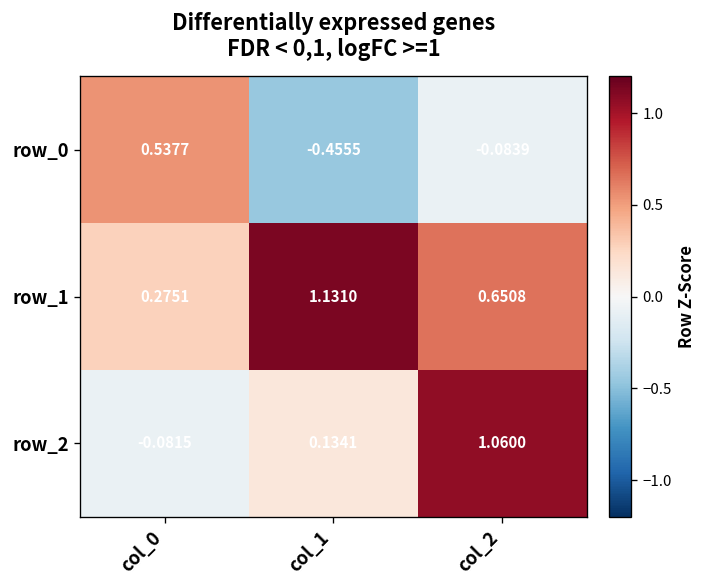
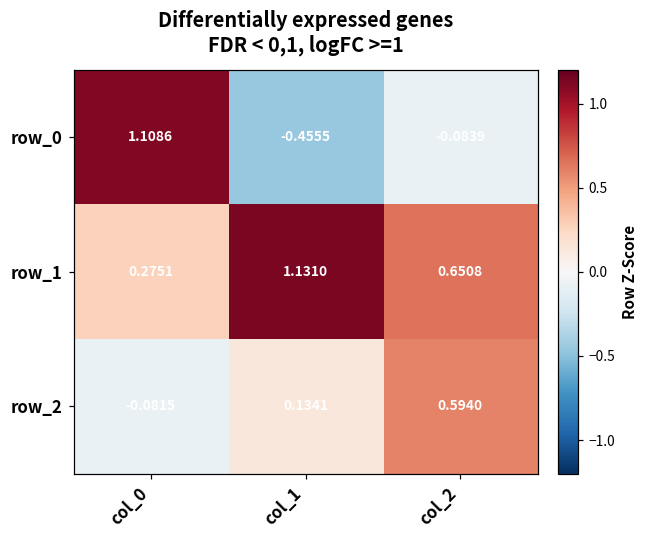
  {
    "row_0": {
-     "col_0": 0.5377,
+     "col_0": 1.1086,
      "col_1": -0.4555
    },
    "row_1": {
      "col_0": 0.2751,
      "col_1": 1.1310,
      "col_2": 0.6508
    },
    "row_2": {
-     "col_2": 1.0600
+     "col_2": 0.5940
    }
  }
